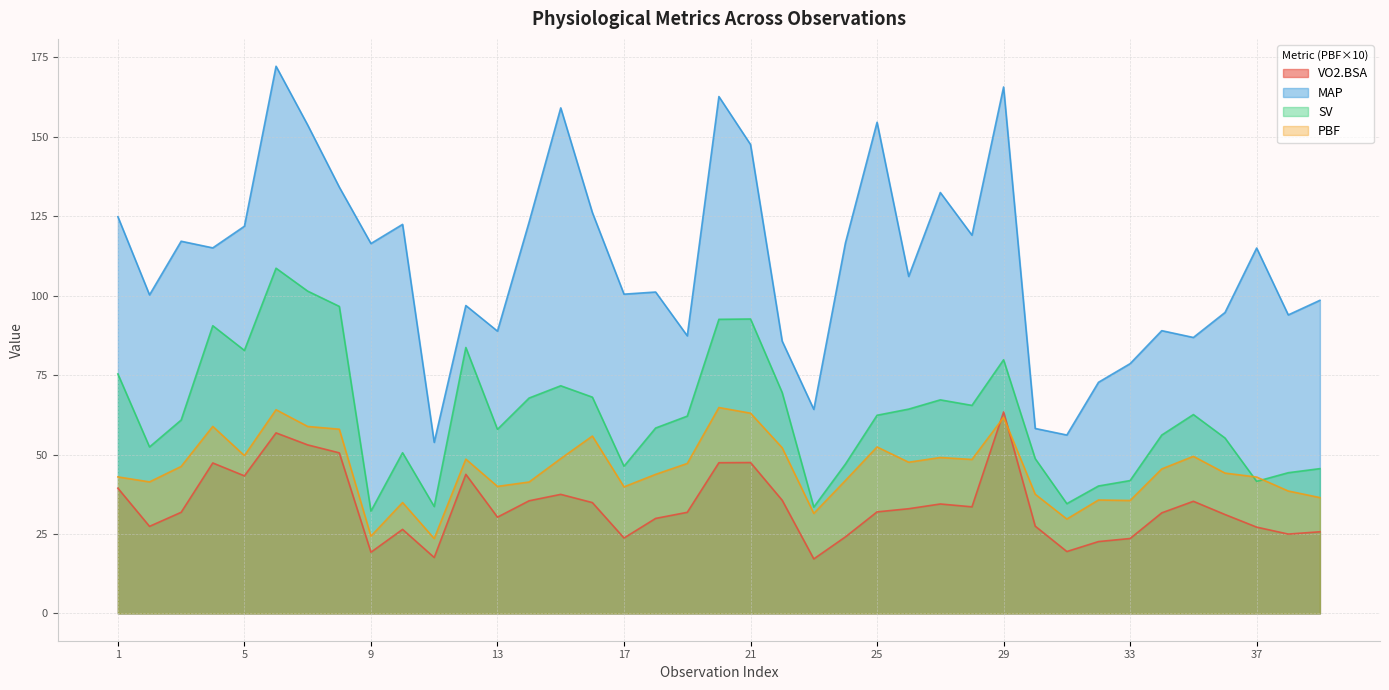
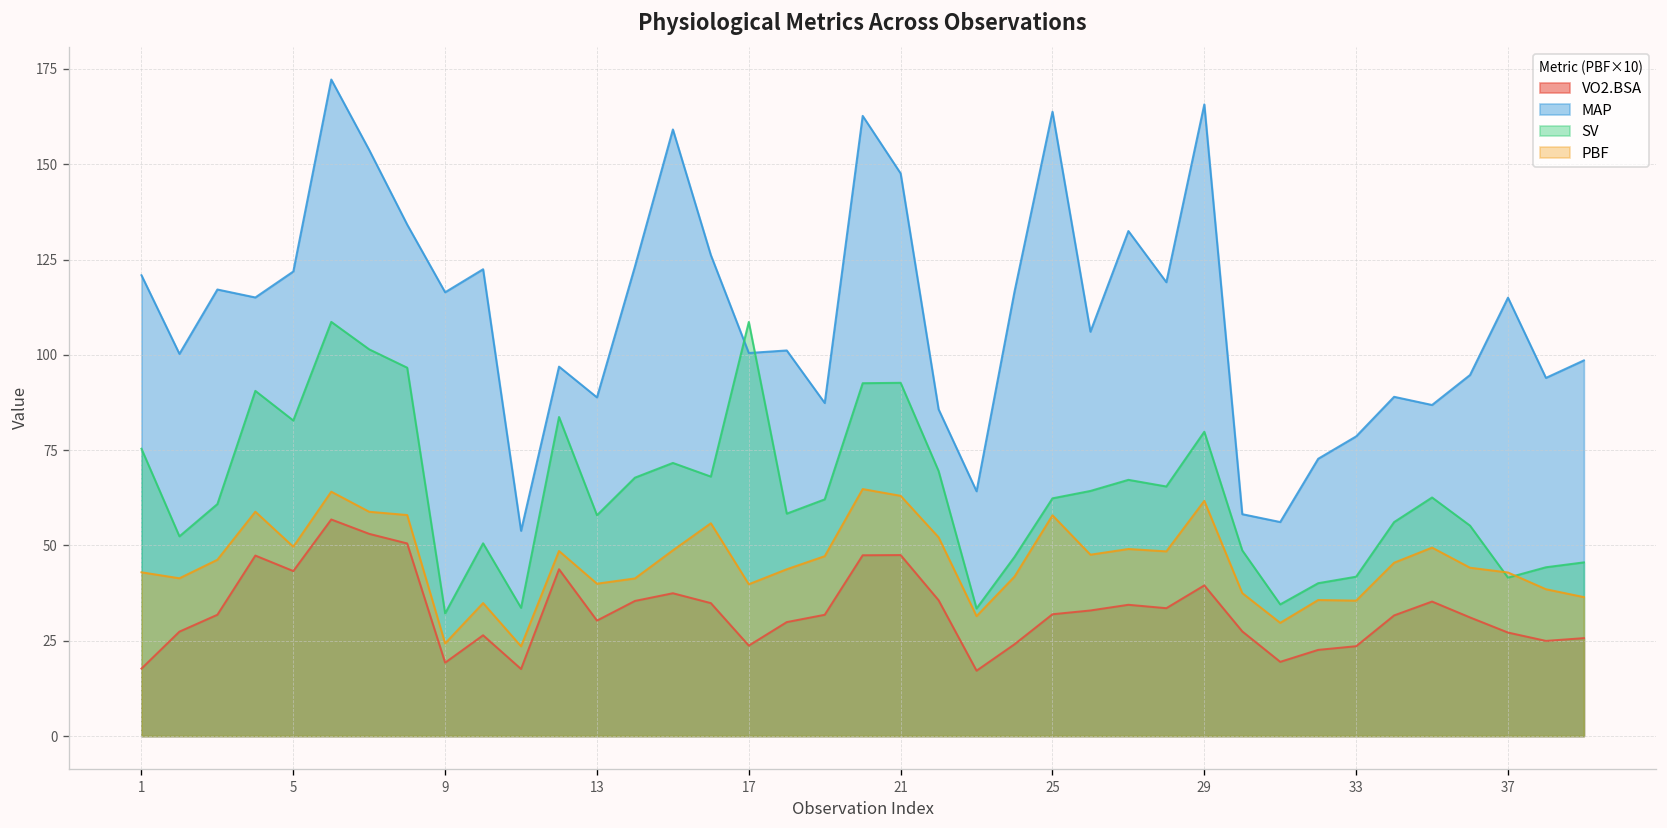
  {
    "VO2.BSA": {
-     "1": 39,
+     "1": 18,
      "5": 43,
      "9": 19,
      "13": 30,
      "17": 24,
      "21": 47,
      "25": 32,
-     "29": 63,
+     "29": 40,
      "33": 24,
      "37": 27
    },
    "MAP": {
-     "1": 125,
+     "1": 121,
      "5": 122,
      "9": 116,
      "13": 89,
      "17": 100,
      "21": 148,
-     "25": 155,
+     "25": 164,
      "29": 166,
      "33": 79,
      "37": 115
    },
    "SV": {
      "1": 75,
      "5": 83,
      "9": 32,
      "13": 58,
-     "17": 46,
+     "17": 109,
      "21": 93,
      "25": 62,
      "29": 80,
      "33": 42,
      "37": 42
    },
    "PBF": {
      "1": 43,
      "5": 50,
      "9": 24,
      "13": 40,
      "17": 40,
      "21": 63,
-     "25": 52,
+     "25": 58,
      "29": 62,
      "33": 36,
      "37": 43
    }
  }
